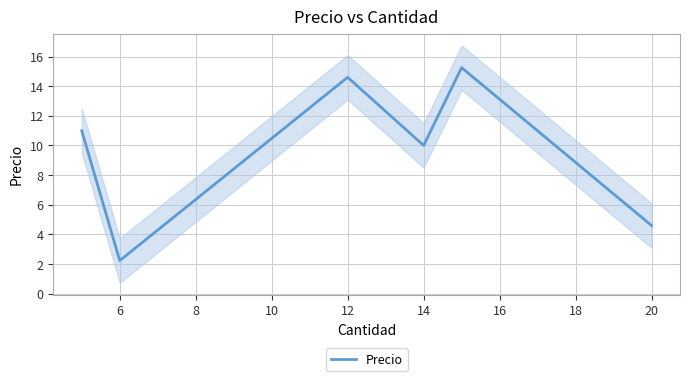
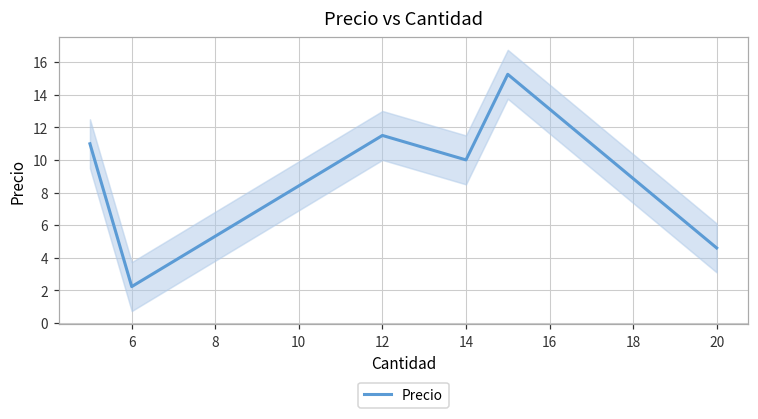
  {
    "Precio": {
      "6": 2.2,
-     "12": 14.6,
+     "12": 11.5,
      "14": 10.0,
      "20": 4.6
    }
  }
